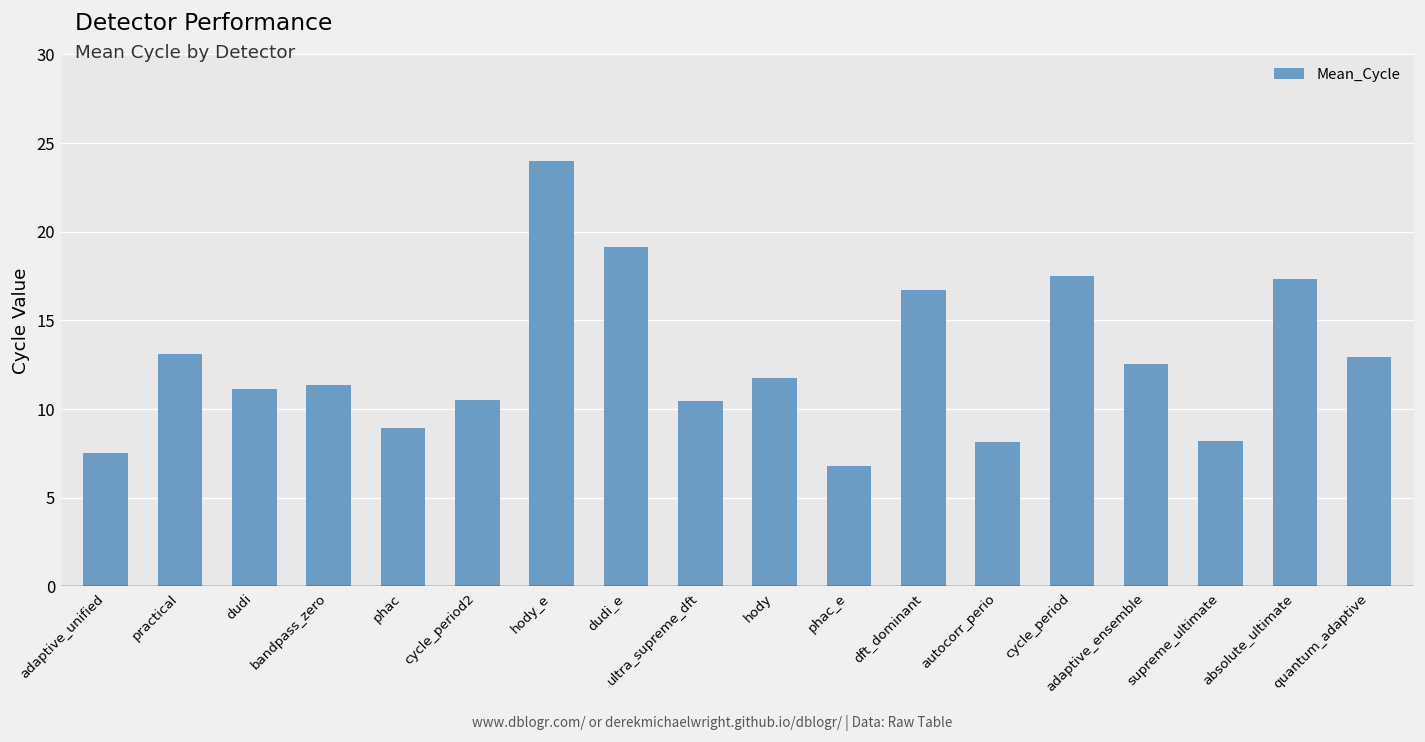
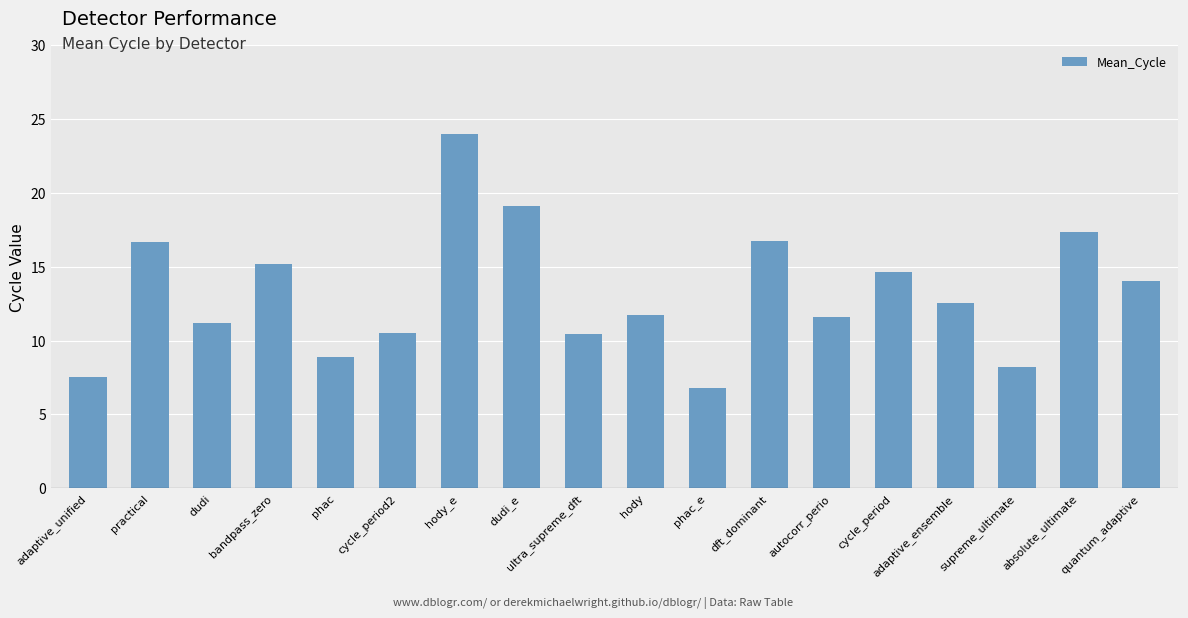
  {
    "adaptive_unified": 7.5,
-   "practical": 13.1,
+   "practical": 16.6,
    "dudi": 11.2,
-   "bandpass_zero": 11.3,
+   "bandpass_zero": 15.2,
    "phac": 8.9,
    "cycle_period2": 10.5,
    "hody_e": 24.0,
    "dudi_e": 19.1,
    "ultra_supreme_dft": 10.4,
    "hody": 11.7,
    "phac_e": 6.8,
    "dft_dominant": 16.7,
-   "autocorr_perio": 8.1,
-   "cycle_period": 17.5,
+   "autocorr_perio": 11.6,
+   "cycle_period": 14.6,
    "adaptive_ensemble": 12.5,
    "supreme_ultimate": 8.2,
    "absolute_ultimate": 17.3,
-   "quantum_adaptive": 12.9
+   "quantum_adaptive": 14.0
  }
